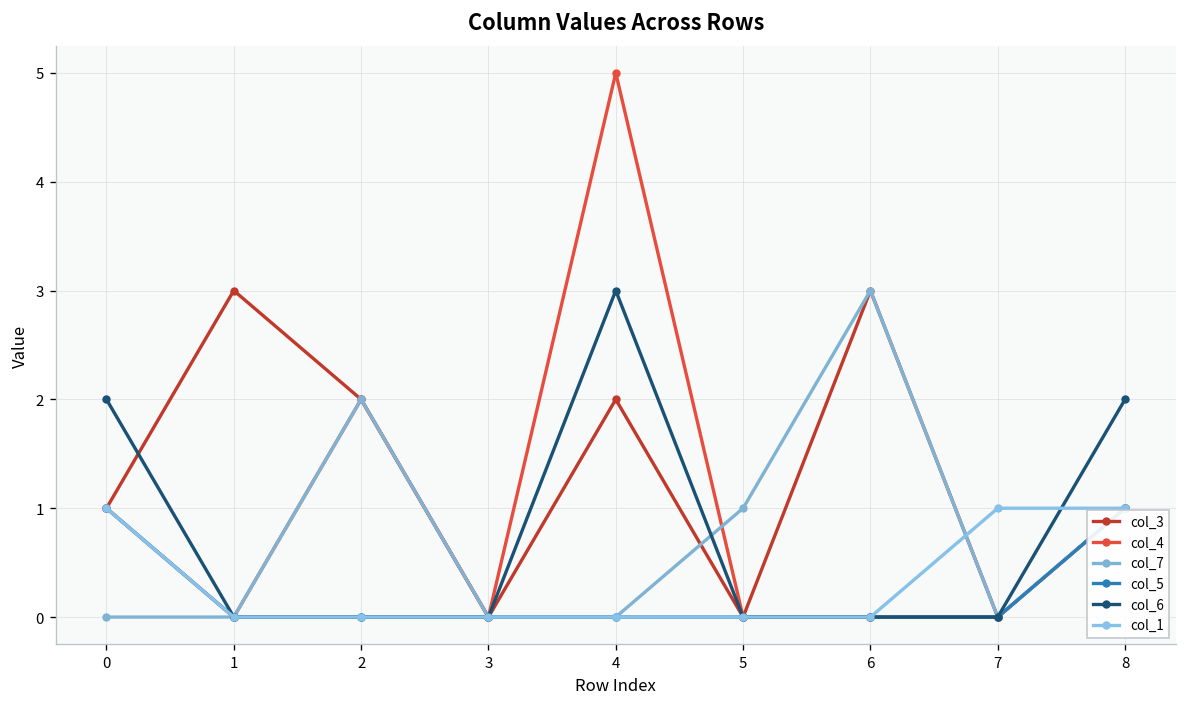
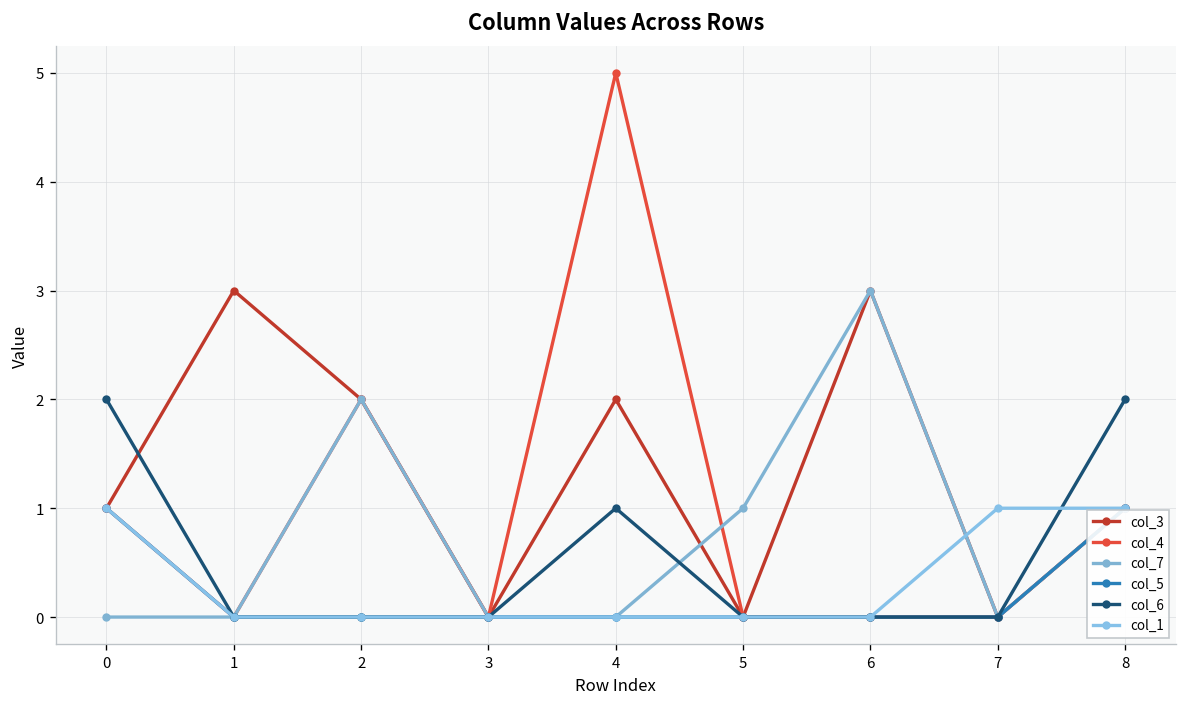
  {
    "col_6": {
      "0": 2,
-     "4": 3,
+     "4": 1,
      "8": 2
    }
  }
